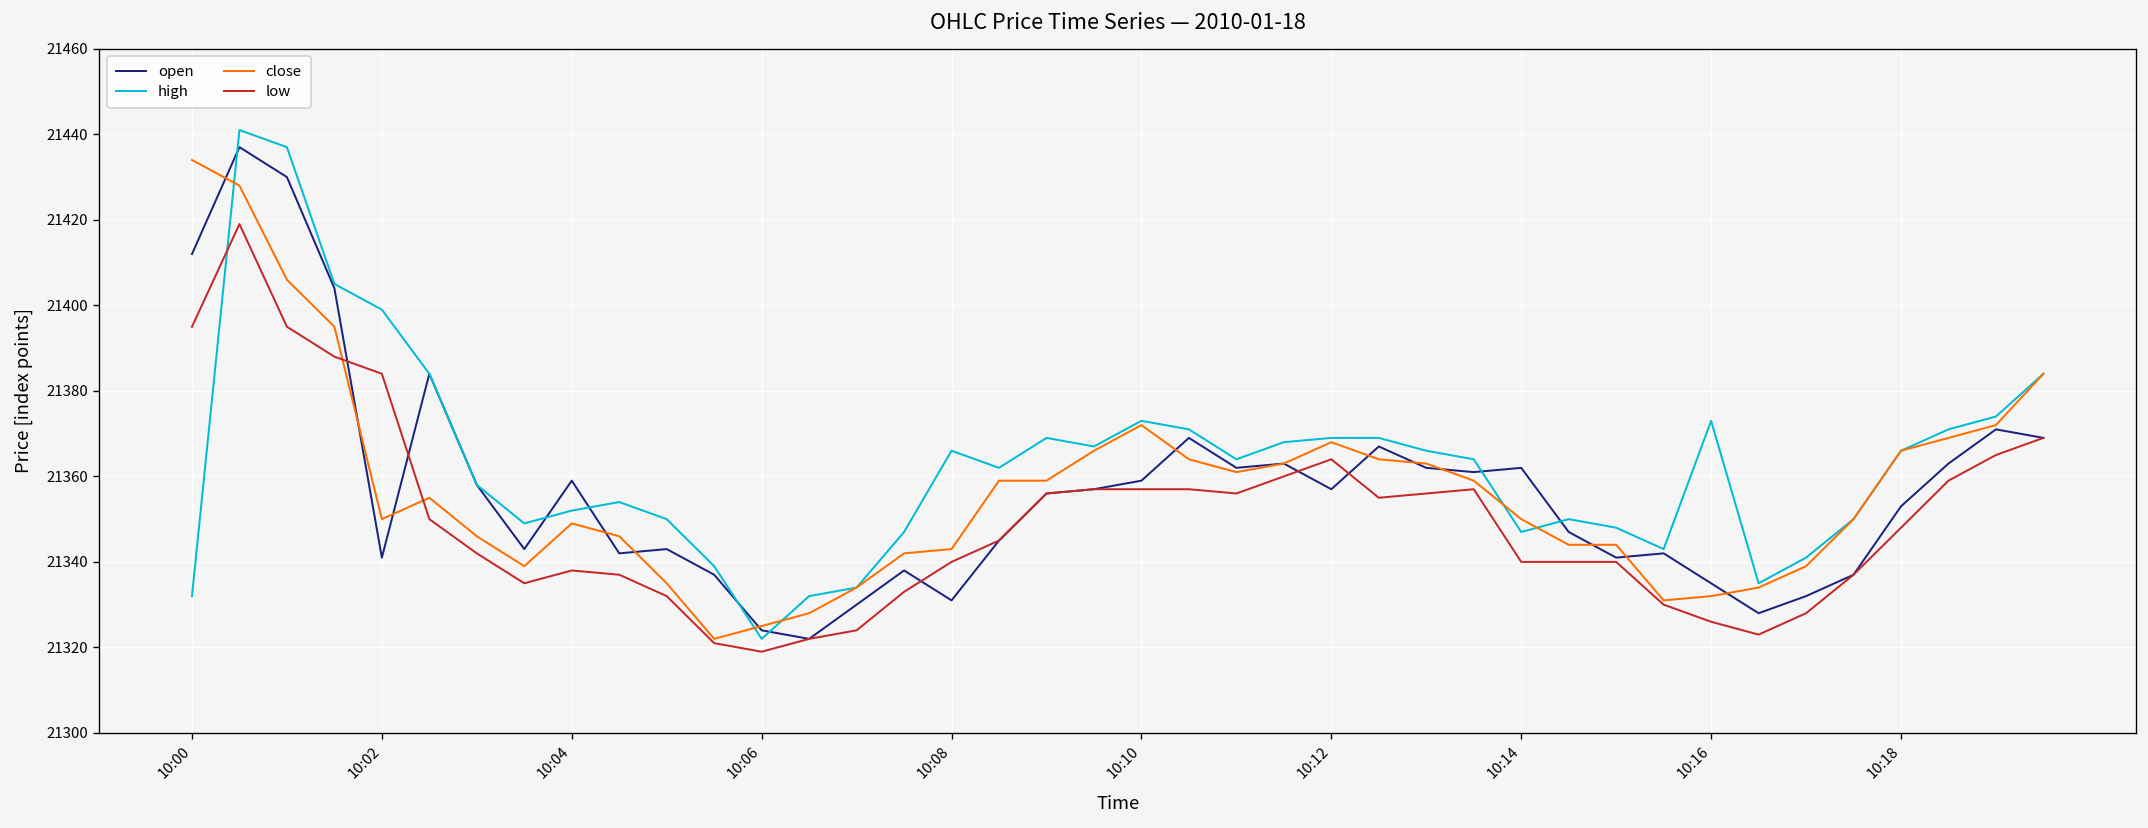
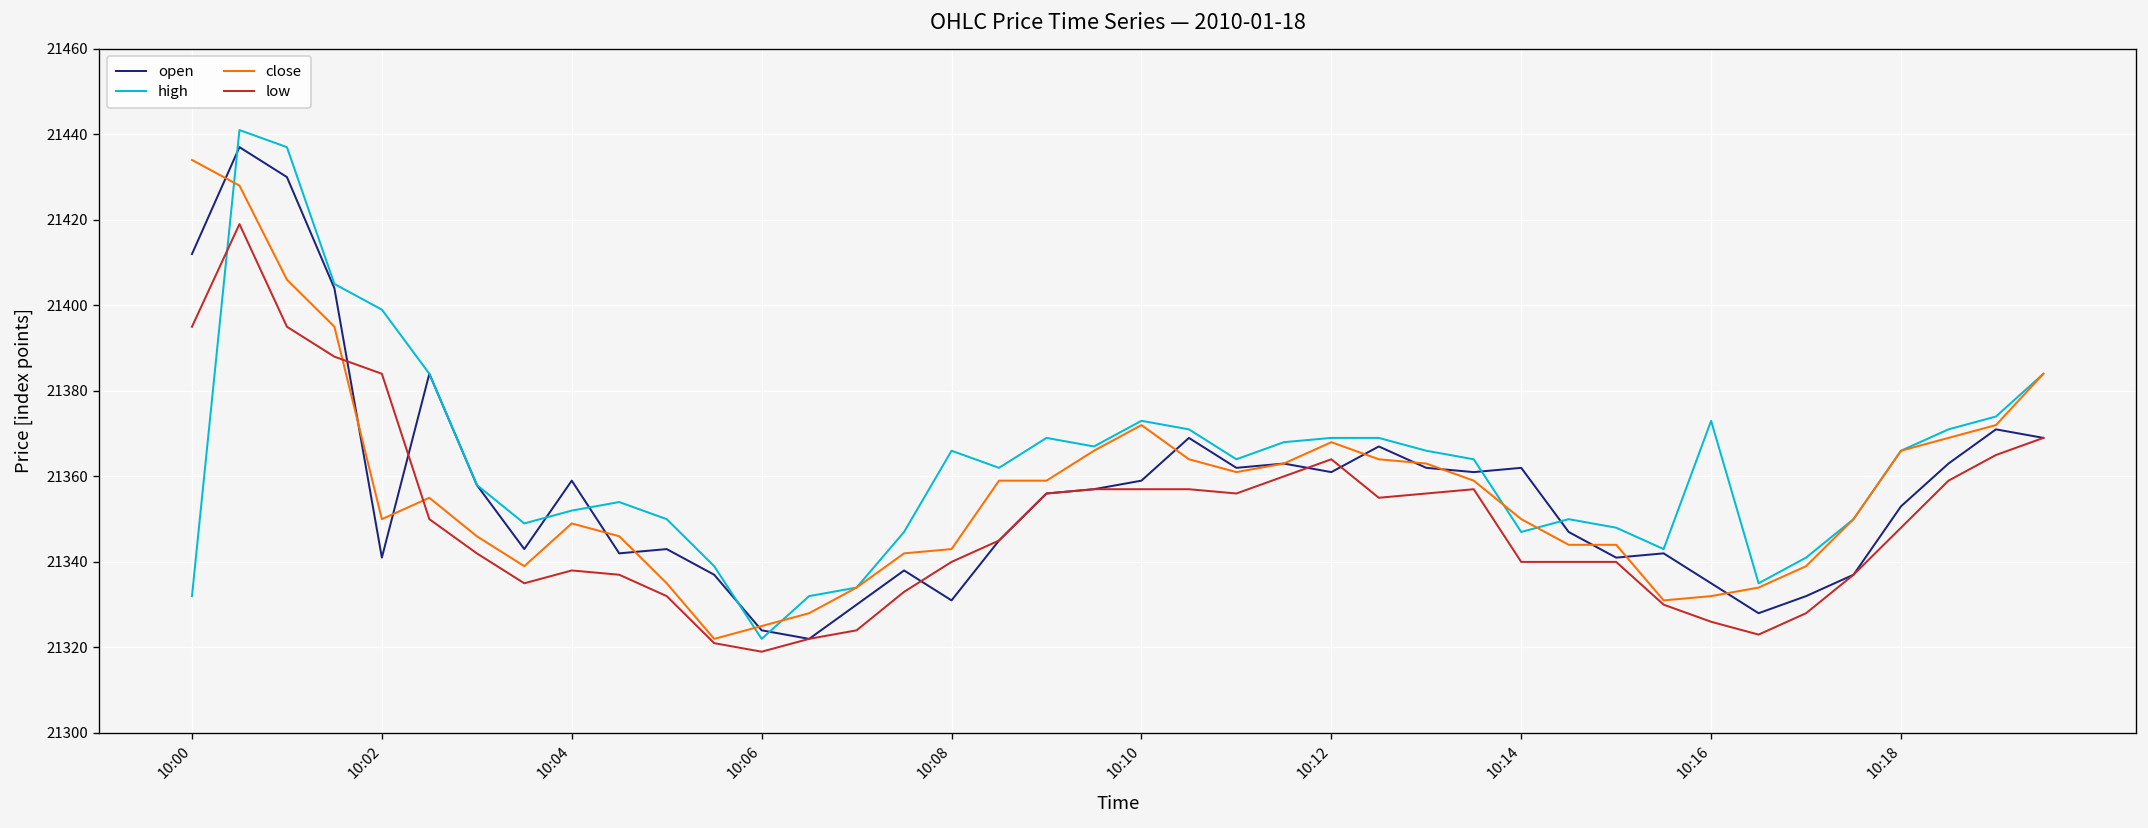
  {
    "open": {
      "10:00": 21412,
      "10:02": 21341,
      "10:04": 21359,
      "10:06": 21324,
      "10:08": 21331,
      "10:10": 21359,
-     "10:12": 21357,
+     "10:12": 21361,
      "10:14": 21362,
      "10:16": 21335,
      "10:18": 21353
    },
    "high": {
      "10:00": 21332,
      "10:02": 21399,
      "10:04": 21352,
      "10:06": 21322,
      "10:08": 21366,
      "10:10": 21373,
      "10:12": 21369,
      "10:14": 21347,
      "10:16": 21373
    },
    "close": {
      "10:00": 21434,
      "10:02": 21350,
      "10:04": 21349,
      "10:06": 21325,
      "10:08": 21343,
      "10:10": 21372,
      "10:12": 21368,
      "10:14": 21350,
      "10:16": 21332
    },
    "low": {
      "10:00": 21395,
      "10:02": 21384,
      "10:04": 21338,
      "10:06": 21319,
      "10:08": 21340,
      "10:10": 21357,
      "10:12": 21364,
      "10:14": 21340,
      "10:16": 21326,
      "10:18": 21348
    }
  }
